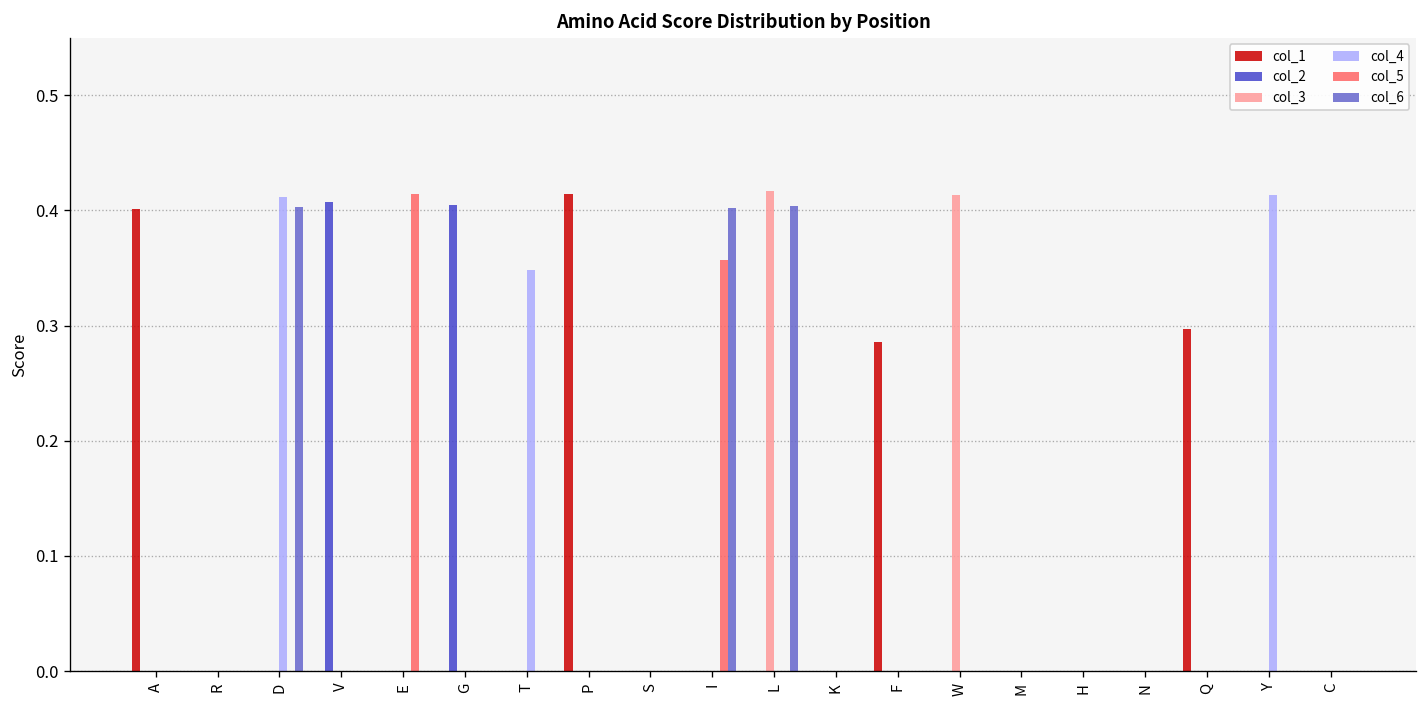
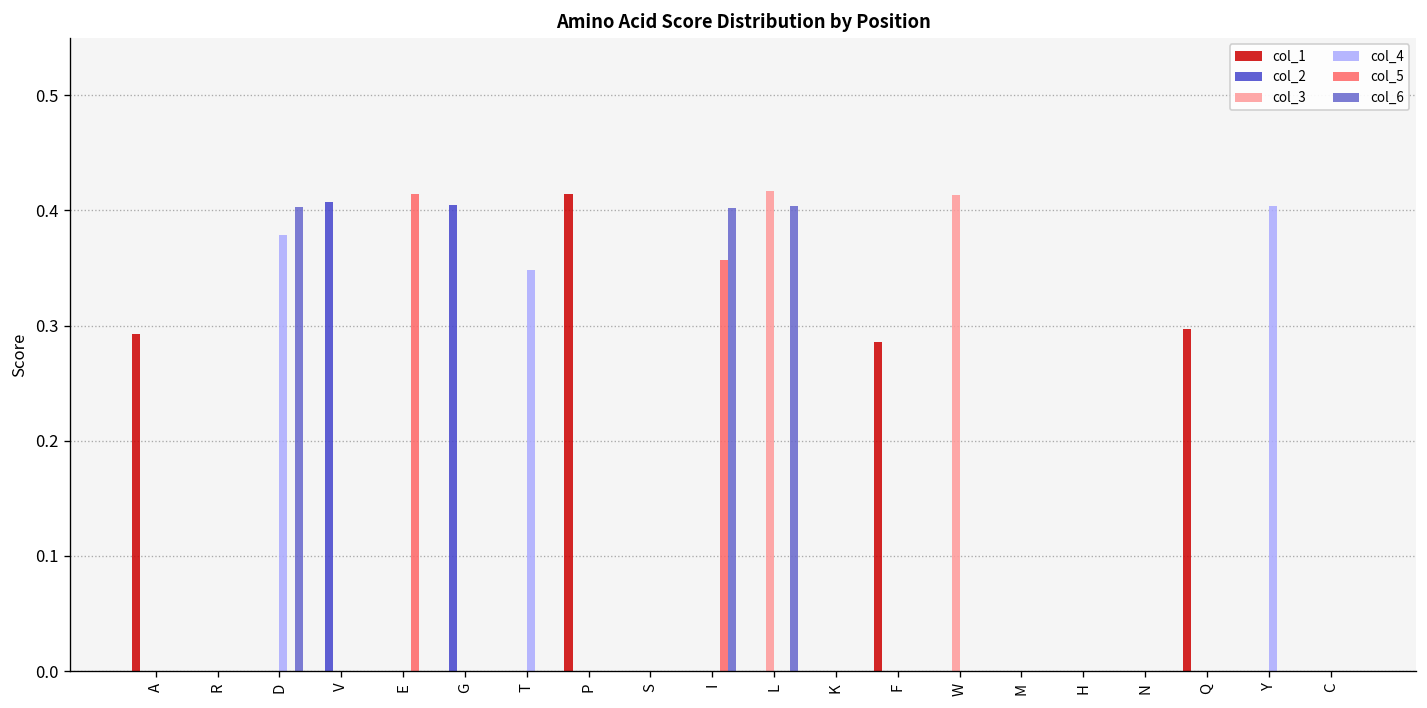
  {
    "col_1": {
-     "A": 0.40,
+     "A": 0.29,
      "R": 0.00,
      "D": 0.00,
      "V": 0.00,
      "E": 0.00,
      "G": 0.00,
      "T": 0.00,
      "P": 0.41,
      "S": 0.00,
      "I": 0.00,
      "L": 0.00,
      "K": 0.00,
      "F": 0.29,
      "W": 0.00,
      "M": 0.00,
      "H": 0.00,
      "N": 0.00,
      "Q": 0.30,
      "Y": 0.00,
      "C": 0.00
    },
    "col_3": {
      "A": 0.00,
      "R": 0.00,
      "D": 0.00,
      "V": 0.00,
      "E": 0.00,
      "G": 0.00,
      "T": 0.00,
      "P": 0.00,
      "S": 0.00,
      "I": 0.00,
      "L": 0.42,
      "K": 0.00,
      "F": 0.00,
      "W": 0.41,
      "M": 0.00,
      "H": 0.00,
      "N": 0.00,
      "Q": 0.00,
      "Y": 0.00,
      "C": 0.00
    },
    "col_4": {
      "A": 0.00,
      "R": 0.00,
-     "D": 0.41,
+     "D": 0.38,
      "V": 0.00,
      "E": 0.00,
      "G": 0.00,
      "T": 0.35,
      "P": 0.00,
      "S": 0.00,
      "I": 0.00,
      "L": 0.00,
      "K": 0.00,
      "F": 0.00,
      "W": 0.00,
      "M": 0.00,
      "H": 0.00,
      "N": 0.00,
      "Q": 0.00,
-     "Y": 0.41,
+     "Y": 0.40,
      "C": 0.00
    },
    "col_5": {
      "A": 0.00,
      "R": 0.00,
      "D": 0.00,
      "V": 0.00,
      "E": 0.41,
      "G": 0.00,
      "T": 0.00,
      "P": 0.00,
      "S": 0.00,
      "I": 0.36,
      "L": 0.00,
      "K": 0.00,
      "F": 0.00,
      "W": 0.00,
      "M": 0.00,
      "H": 0.00,
      "N": 0.00,
      "Q": 0.00,
      "Y": 0.00,
      "C": 0.00
    }
  }
